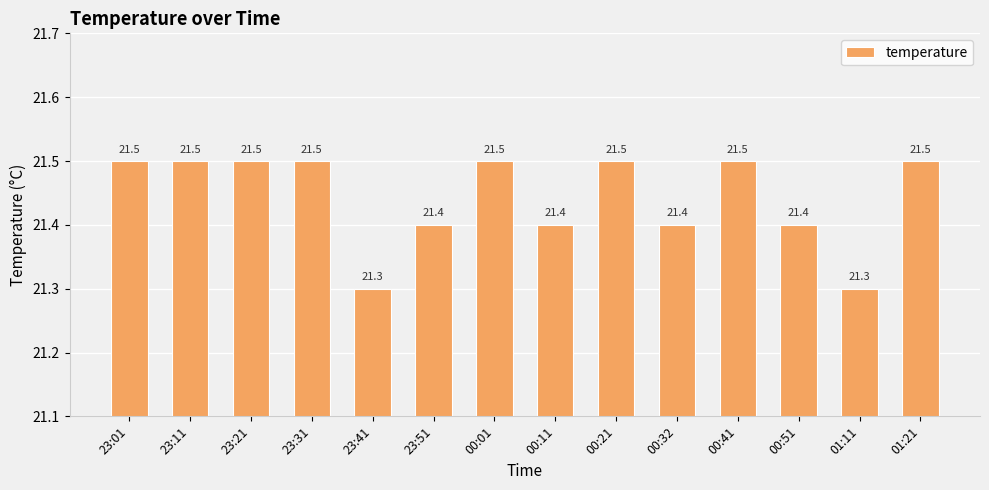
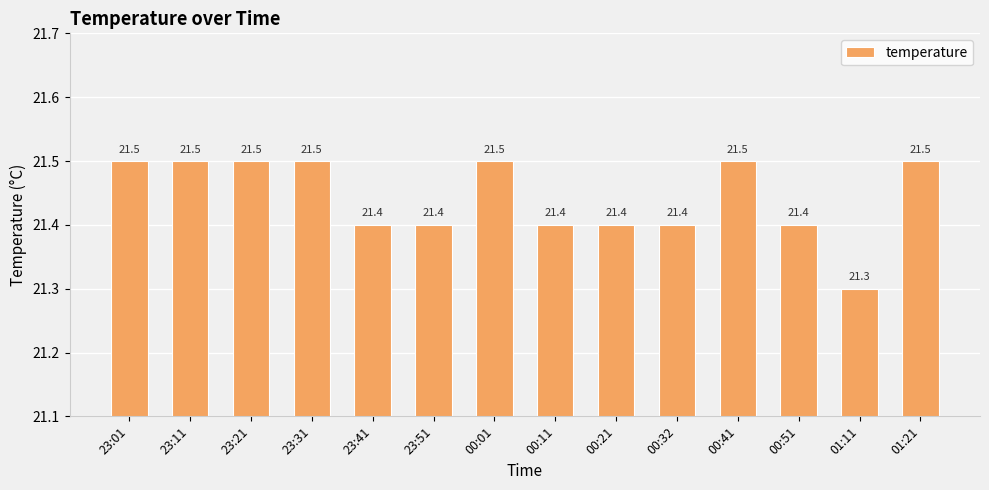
  {
    "23:01": 21.5,
    "23:11": 21.5,
    "23:21": 21.5,
    "23:31": 21.5,
-   "23:41": 21.3,
+   "23:41": 21.4,
    "23:51": 21.4,
    "00:01": 21.5,
    "00:11": 21.4,
-   "00:21": 21.5,
+   "00:21": 21.4,
    "00:32": 21.4,
    "00:41": 21.5,
    "00:51": 21.4,
    "01:11": 21.3,
    "01:21": 21.5
  }
